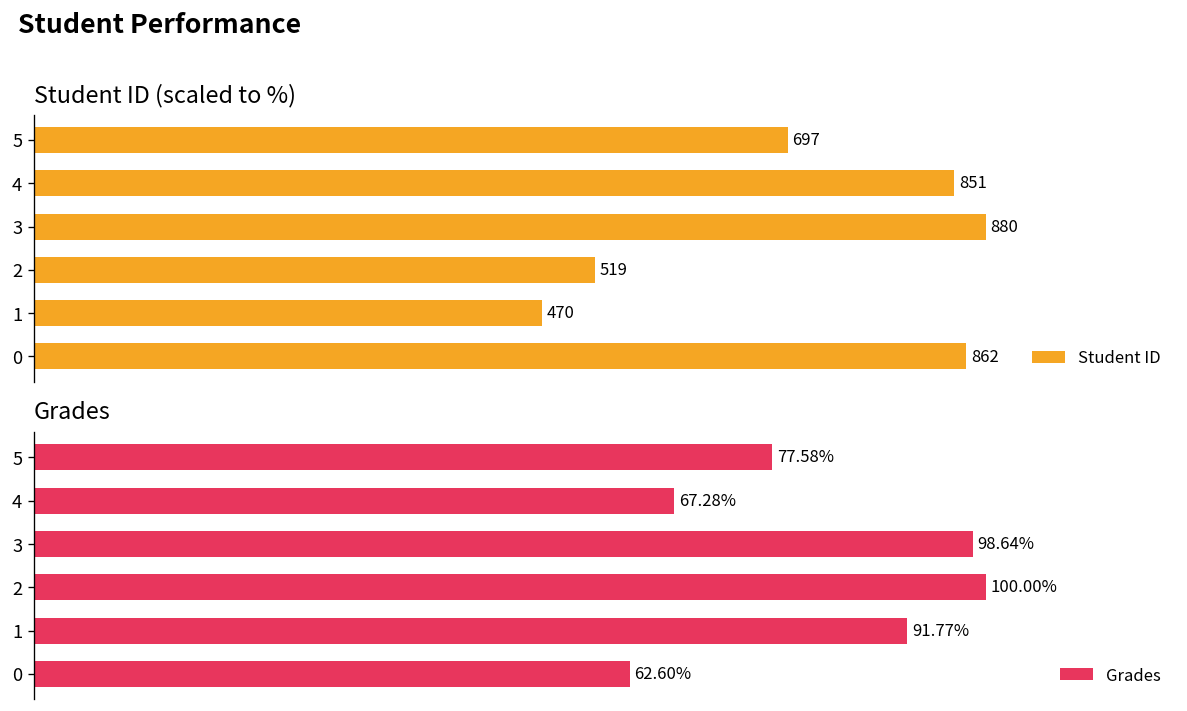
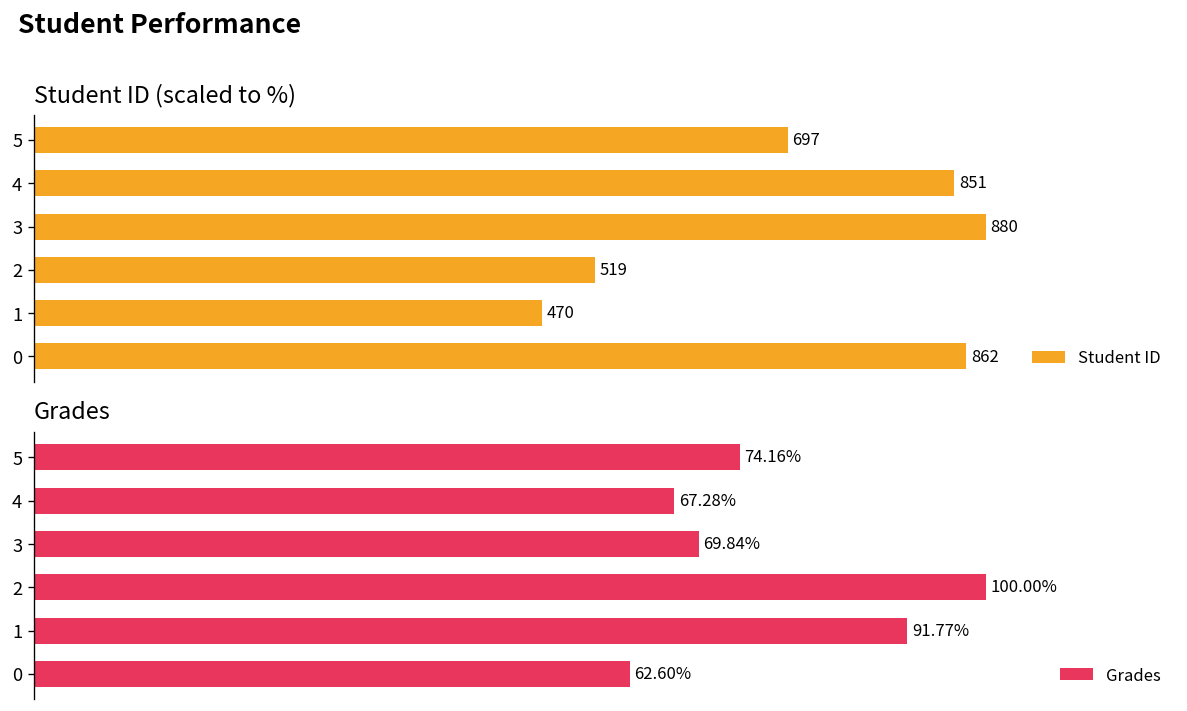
  {
    "Grades": {
-     "5": "77.58%",
+     "5": "74.16%",
      "4": "67.28%",
-     "3": "98.64%",
+     "3": "69.84%",
      "2": "100.00%",
      "1": "91.77%",
      "0": "62.60%"
    }
  }
